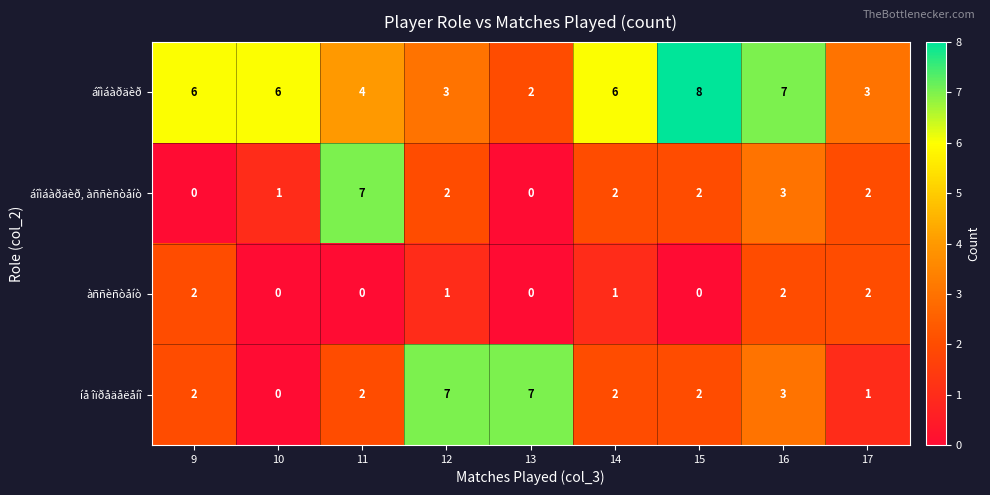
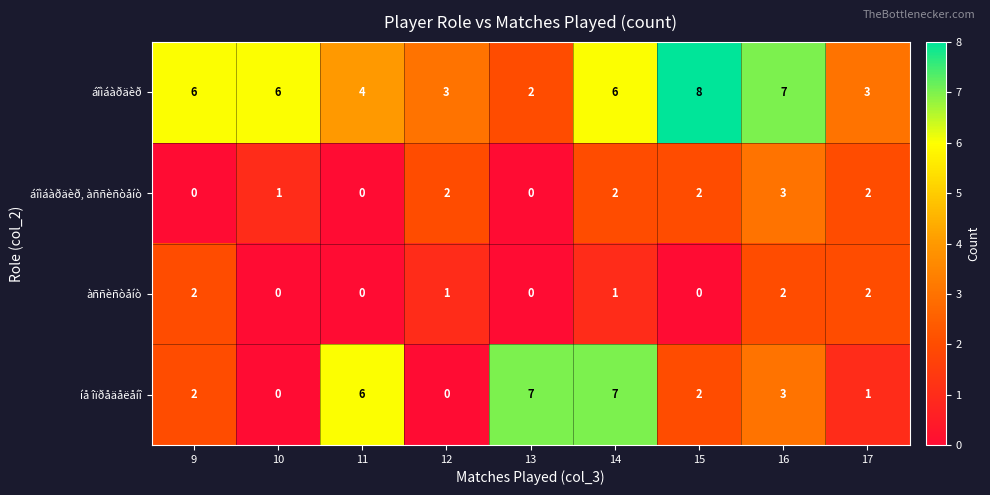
  {
    "áîìáàðäèð": {
      "9": 6,
      "10": 6,
      "11": 4,
      "12": 3,
      "13": 2,
      "14": 6,
      "15": 8,
      "16": 7,
      "17": 3
    },
    "áîìáàðäèð, àññèñòåíò": {
      "9": 0,
      "10": 1,
-     "11": 7,
+     "11": 0,
      "12": 2,
      "13": 0,
      "14": 2,
      "15": 2,
      "16": 3,
      "17": 2
    },
    "àññèñòåíò": {
      "9": 2,
      "10": 0,
      "11": 0,
      "12": 1,
      "13": 0,
      "14": 1,
      "15": 0,
      "16": 2,
      "17": 2
    },
    "íå îïðåäåëåíî": {
      "9": 2,
      "10": 0,
-     "11": 2,
-     "12": 7,
+     "11": 6,
+     "12": 0,
      "13": 7,
-     "14": 2,
+     "14": 7,
      "15": 2,
      "16": 3,
      "17": 1
    }
  }
